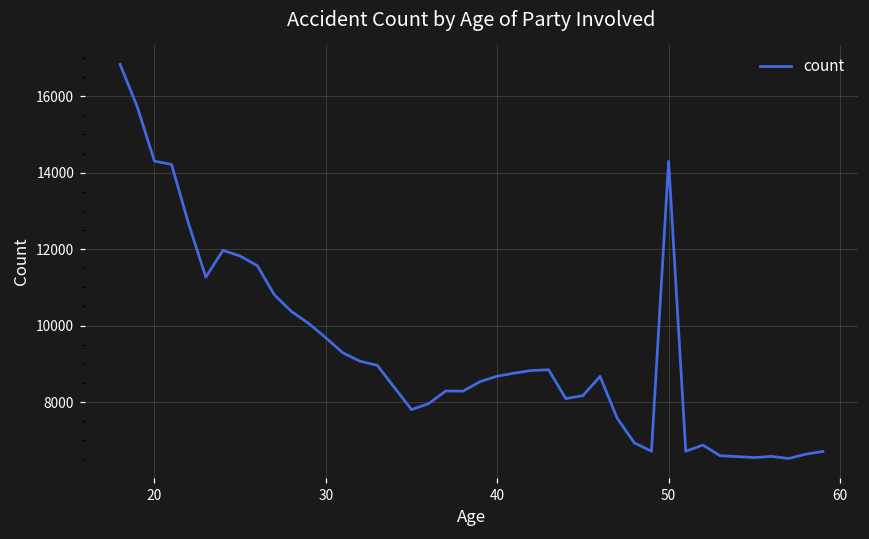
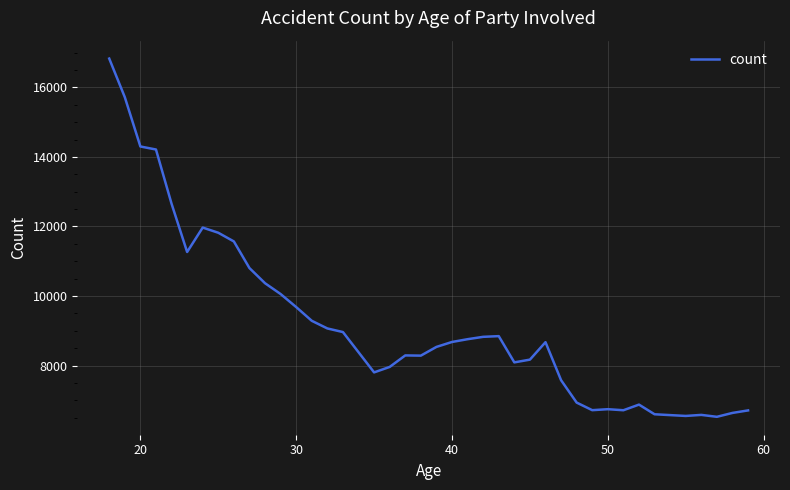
  {
    "20": 14300,
    "30": 9700,
    "40": 8700,
-   "50": 14300
+   "50": 6700
  }
